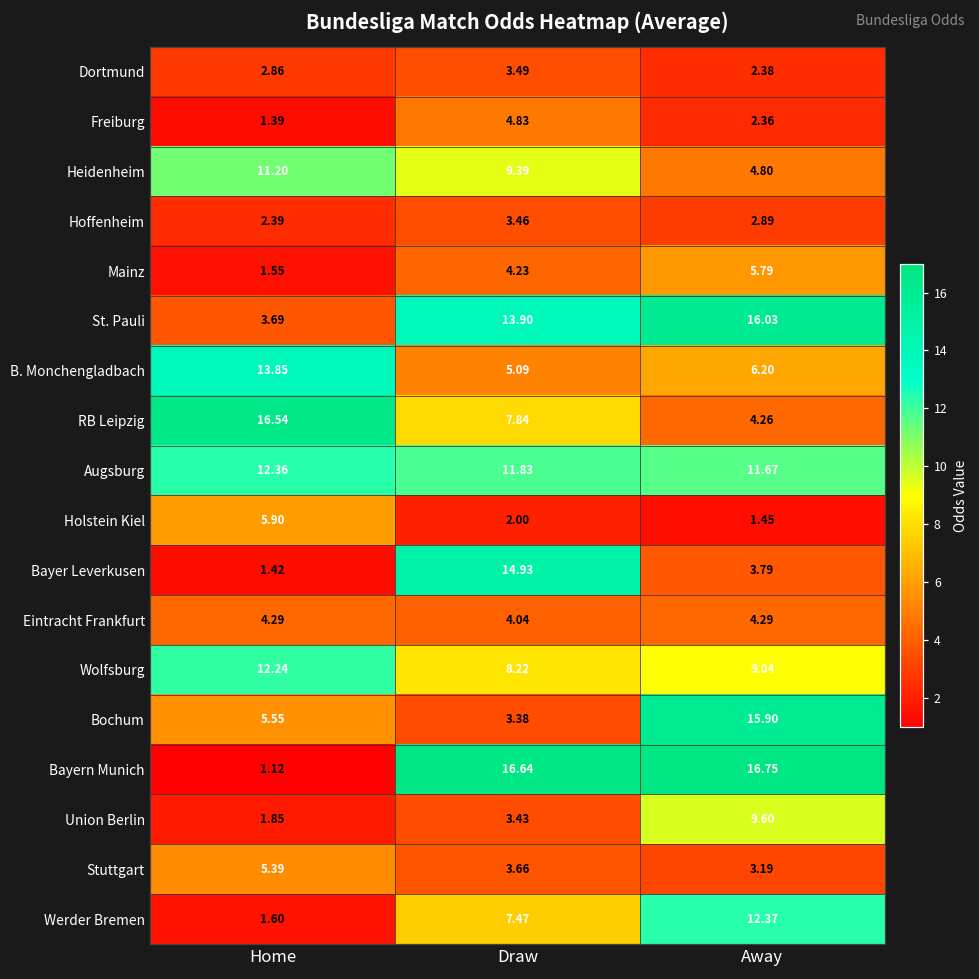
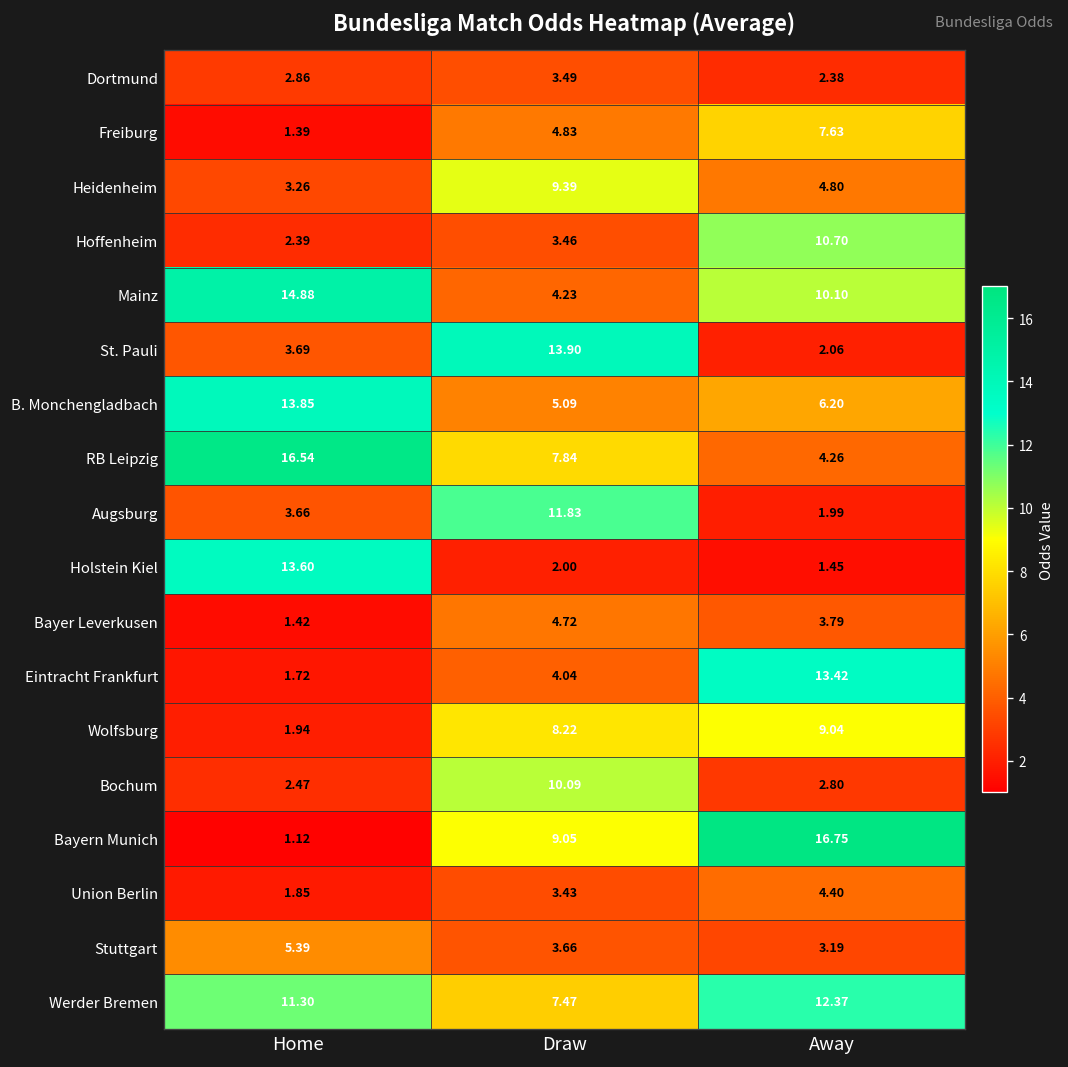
  {
    "Dortmund": {
      "Home": 2.86,
      "Draw": 3.49,
      "Away": 2.38
    },
    "Freiburg": {
      "Home": 1.39,
      "Draw": 4.83,
-     "Away": 2.36
+     "Away": 7.63
    },
    "Heidenheim": {
-     "Home": 11.20,
+     "Home": 3.26,
      "Draw": 9.39,
      "Away": 4.80
    },
    "Hoffenheim": {
      "Home": 2.39,
      "Draw": 3.46,
-     "Away": 2.89
+     "Away": 10.70
    },
    "Mainz": {
-     "Home": 1.55,
+     "Home": 14.88,
      "Draw": 4.23,
-     "Away": 5.79
+     "Away": 10.10
    },
    "St. Pauli": {
      "Home": 3.69,
      "Draw": 13.90,
-     "Away": 16.03
+     "Away": 2.06
    },
    "B. Monchengladbach": {
      "Home": 13.85,
      "Draw": 5.09,
      "Away": 6.20
    },
    "RB Leipzig": {
      "Home": 16.54,
      "Draw": 7.84,
      "Away": 4.26
    },
    "Augsburg": {
-     "Home": 12.36,
+     "Home": 3.66,
      "Draw": 11.83,
-     "Away": 11.67
+     "Away": 1.99
    },
    "Holstein Kiel": {
-     "Home": 5.90,
+     "Home": 13.60,
      "Draw": 2.00,
      "Away": 1.45
    },
    "Bayer Leverkusen": {
      "Home": 1.42,
-     "Draw": 14.93,
+     "Draw": 4.72,
      "Away": 3.79
    },
    "Eintracht Frankfurt": {
-     "Home": 4.29,
+     "Home": 1.72,
      "Draw": 4.04,
-     "Away": 4.29
+     "Away": 13.42
    },
    "Wolfsburg": {
-     "Home": 12.24,
+     "Home": 1.94,
      "Draw": 8.22,
      "Away": 9.04
    },
    "Bochum": {
-     "Home": 5.55,
-     "Draw": 3.38,
-     "Away": 15.90
+     "Home": 2.47,
+     "Draw": 10.09,
+     "Away": 2.80
    },
    "Bayern Munich": {
      "Home": 1.12,
-     "Draw": 16.64,
+     "Draw": 9.05,
      "Away": 16.75
    },
    "Union Berlin": {
      "Home": 1.85,
      "Draw": 3.43,
-     "Away": 9.60
+     "Away": 4.40
    },
    "Stuttgart": {
      "Home": 5.39,
      "Draw": 3.66,
      "Away": 3.19
    },
    "Werder Bremen": {
-     "Home": 1.60,
+     "Home": 11.30,
      "Draw": 7.47,
      "Away": 12.37
    }
  }
